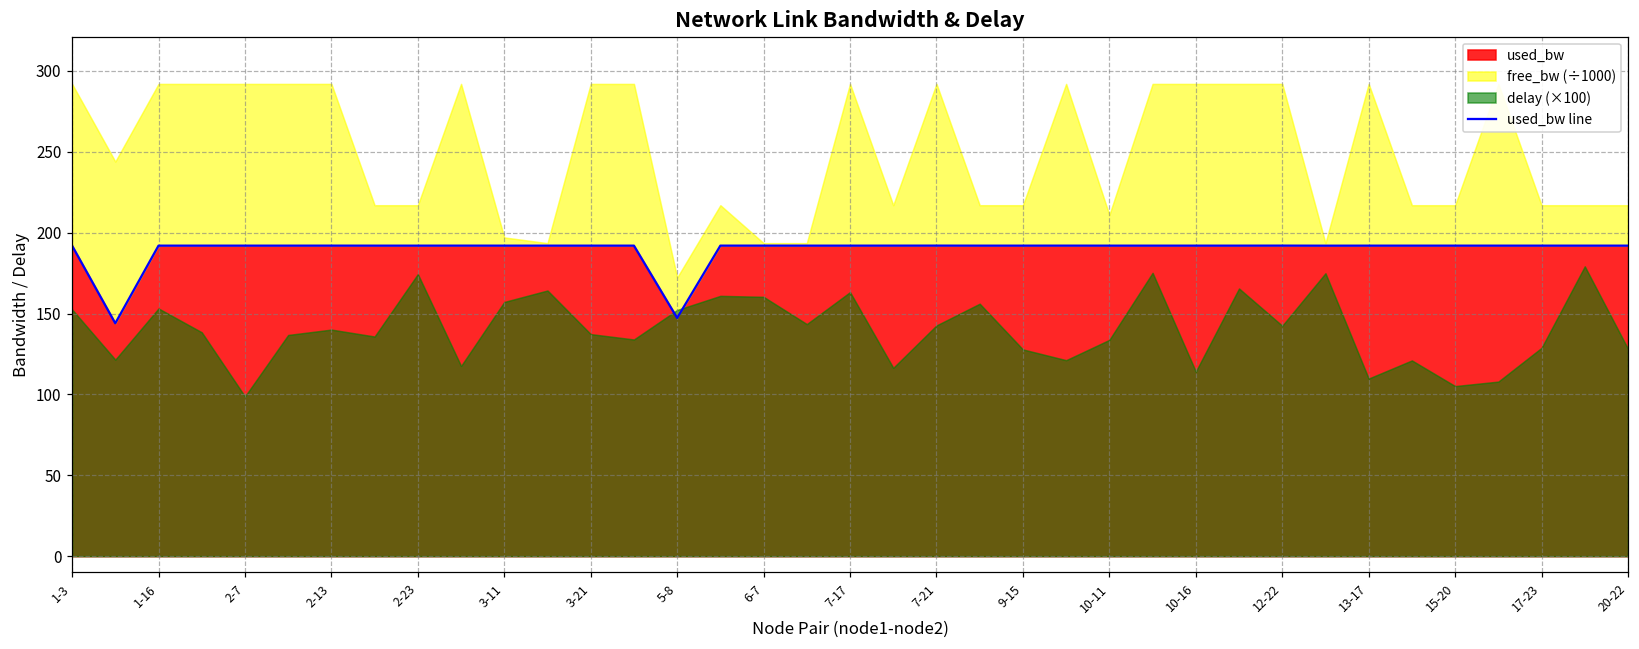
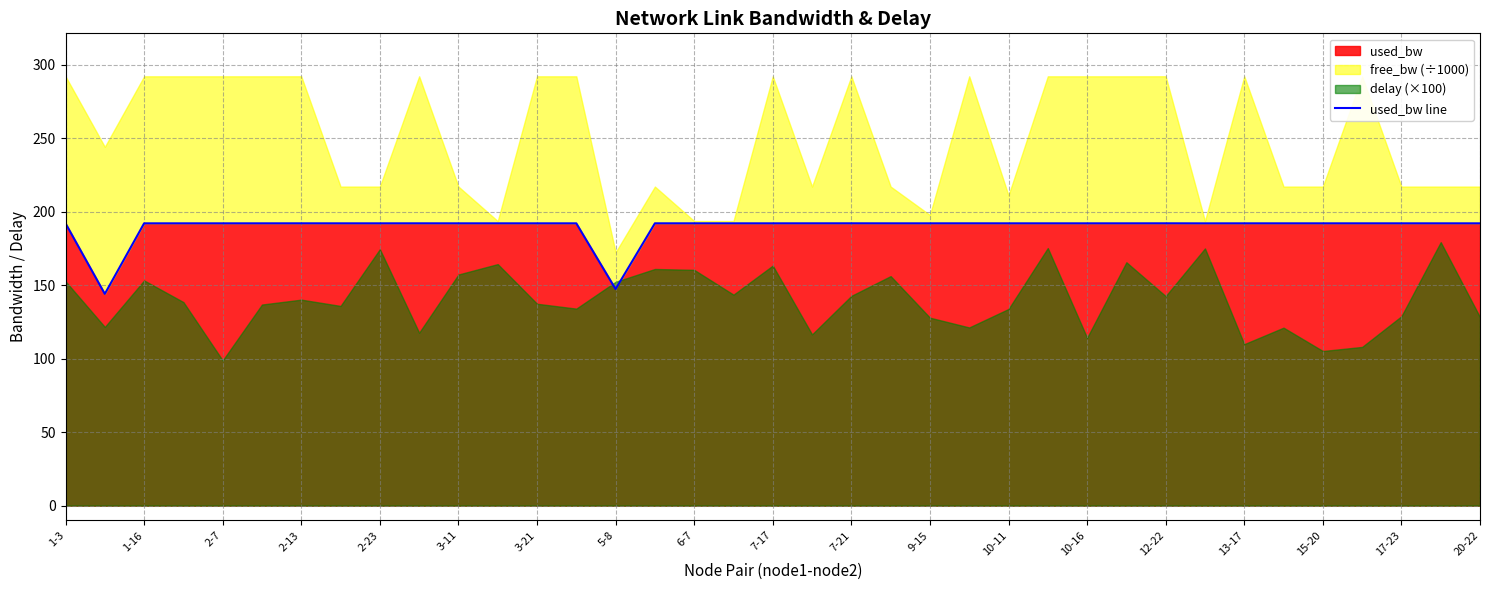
  {
    "used_bw": {
      "1-3": 192,
      "1-16": 192,
      "2-7": 192,
      "2-13": 192,
      "2-23": 192,
      "3-11": 192,
      "3-21": 192,
      "5-8": 147,
      "7-17": 192,
      "7-21": 192,
      "9-15": 192,
      "10-11": 192,
      "10-16": 192,
      "12-22": 192,
      "13-17": 192,
      "15-20": 192,
      "17-23": 192,
      "20-22": 192
    },
    "free_bw (÷1000)": {
      "1-3": 100,
      "1-16": 100,
      "2-7": 100,
      "2-13": 100,
      "2-23": 25,
-     "3-11": 5,
+     "3-11": 25,
      "3-21": 100,
      "5-8": 25,
      "7-17": 100,
      "7-21": 100,
-     "9-15": 25,
+     "9-15": 6,
      "10-11": 19,
      "10-16": 100,
      "12-22": 100,
      "13-17": 100,
      "15-20": 25,
      "17-23": 25,
      "20-22": 25
    },
    "delay (×100)": {
      "1-3": 153,
      "1-16": 153,
      "2-7": 99,
      "2-13": 140,
      "2-23": 174,
      "3-11": 157,
      "3-21": 137,
      "5-8": 152,
      "6-7": 160,
      "7-17": 163,
      "7-21": 143,
      "9-15": 128,
      "10-11": 134,
      "10-16": 114,
      "12-22": 142,
      "13-17": 110,
      "15-20": 105,
      "17-23": 129,
      "20-22": 128
    }
  }
